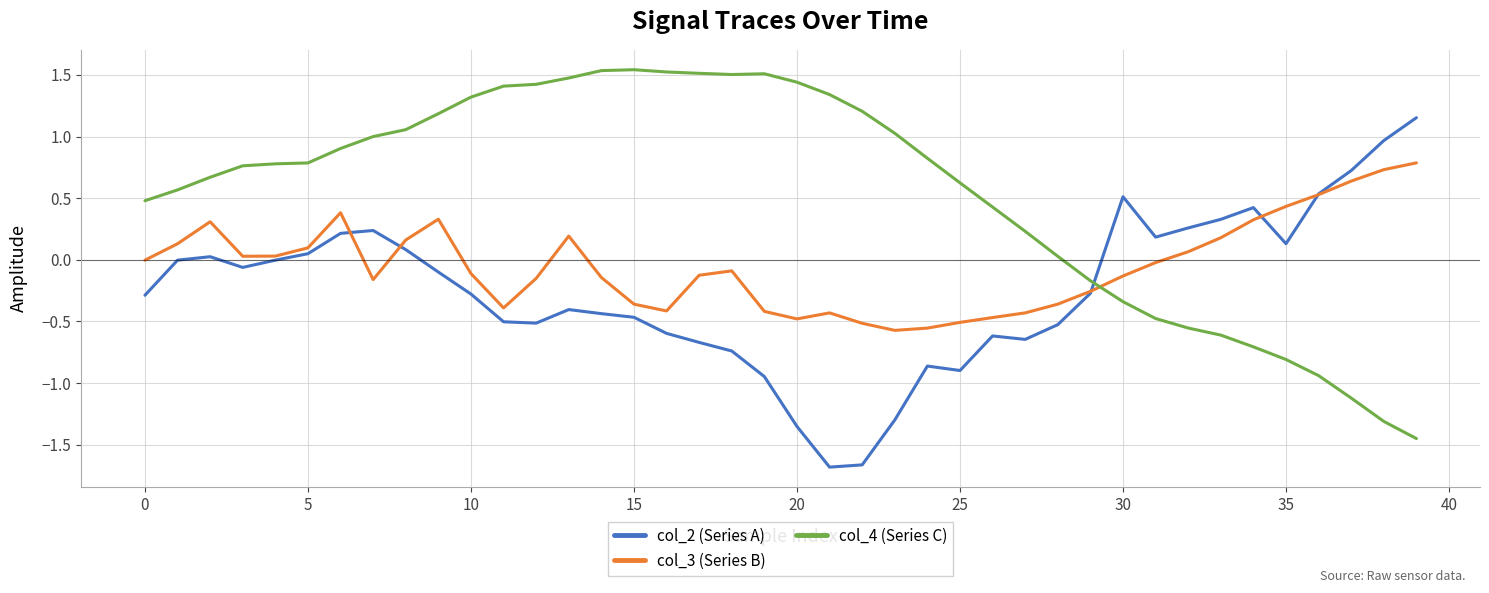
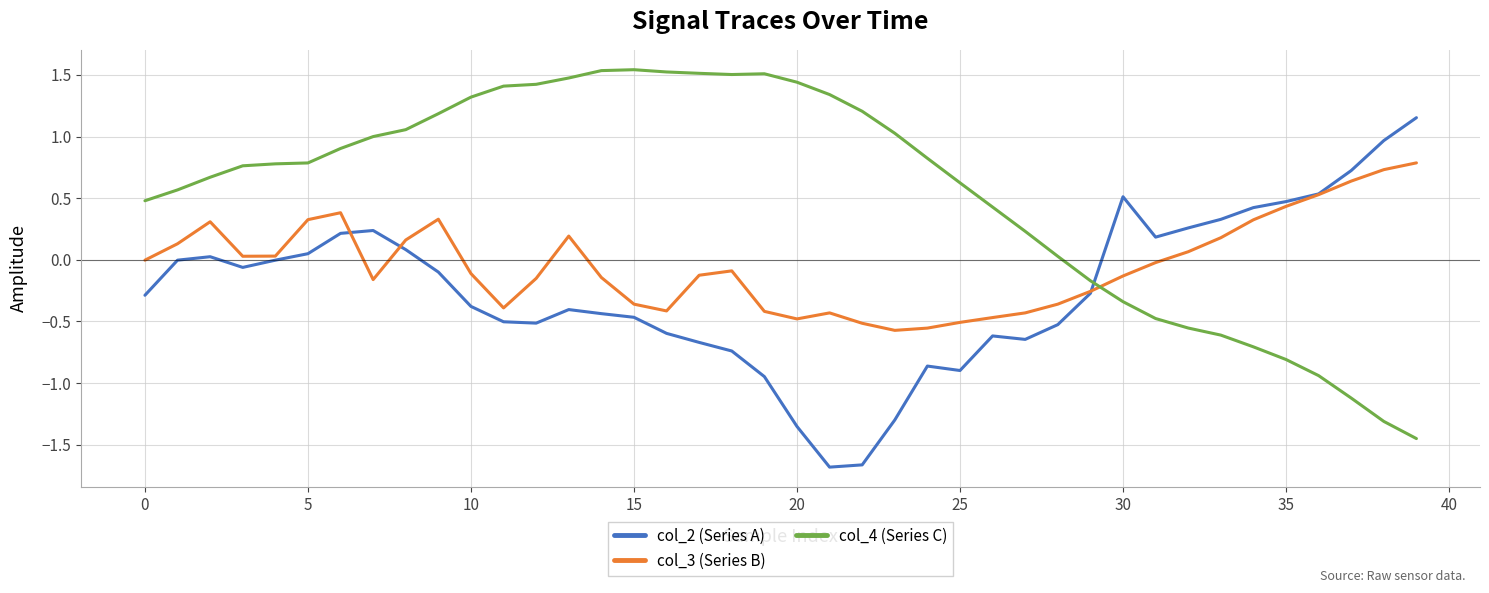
  {
    "col_2 (Series A)": {
      "0": -0.29,
      "5": 0.05,
-     "10": -0.28,
+     "10": -0.38,
      "15": -0.47,
      "20": -1.35,
      "25": -0.90,
      "30": 0.51,
-     "35": 0.13
+     "35": 0.47
    },
    "col_3 (Series B)": {
      "0": 0.00,
-     "5": 0.10,
+     "5": 0.33,
      "10": -0.11,
      "15": -0.36,
      "20": -0.48,
      "25": -0.51,
      "30": -0.13,
      "35": 0.43
    },
    "col_4 (Series C)": {
      "0": 0.48,
      "5": 0.79,
      "10": 1.32,
      "15": 1.54,
      "20": 1.44,
      "25": 0.62,
      "30": -0.34,
      "35": -0.81
    }
  }
